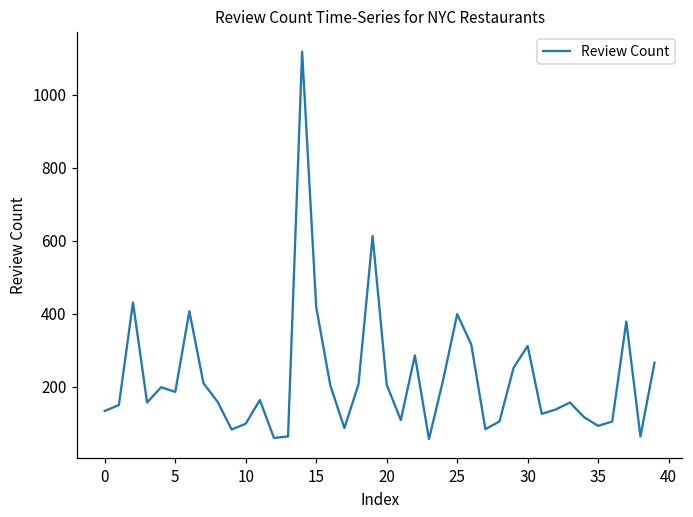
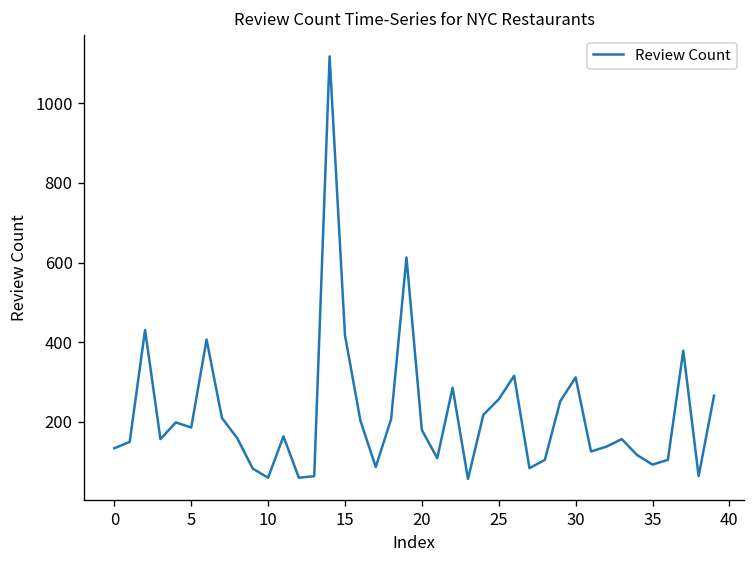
  {
    "0": 130,
    "5": 190,
-   "10": 100,
+   "10": 60,
    "15": 420,
-   "20": 210,
-   "25": 400,
+   "20": 180,
+   "25": 260,
    "30": 310,
    "35": 90
  }
